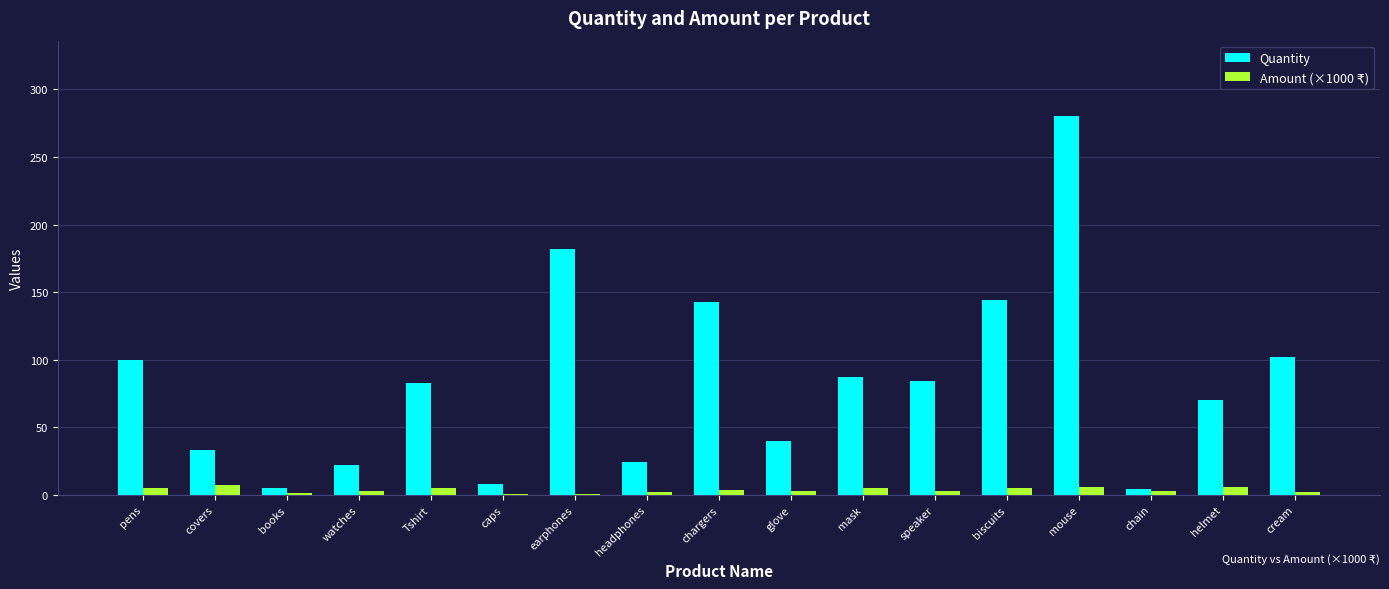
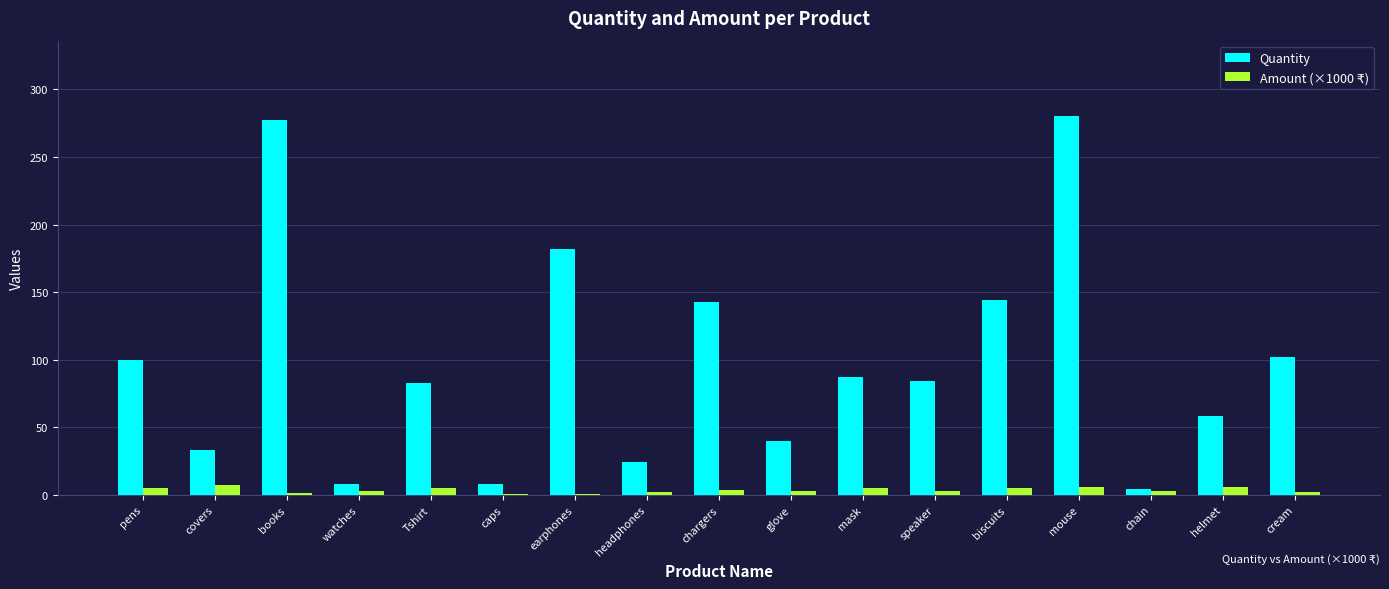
  {
    "Quantity": {
      "pens": 100,
      "covers": 33,
-     "books": 5,
-     "watches": 22,
+     "books": 277,
+     "watches": 8,
      "Tshirt": 83,
      "caps": 8,
      "earphones": 182,
      "headphones": 24,
      "chargers": 143,
      "glove": 40,
      "mask": 87,
      "speaker": 84,
      "biscuits": 144,
      "mouse": 280,
      "chain": 4,
-     "helmet": 70,
+     "helmet": 58,
      "cream": 102
    },
    "Amount (×1000 ₹)": {
      "pens": 5,
      "covers": 7,
      "watches": 3,
      "Tshirt": 5,
      "chargers": 4,
      "glove": 3,
      "mask": 5,
      "speaker": 3,
      "biscuits": 5,
      "mouse": 6,
      "chain": 3,
      "helmet": 6,
      "cream": 2
    }
  }
